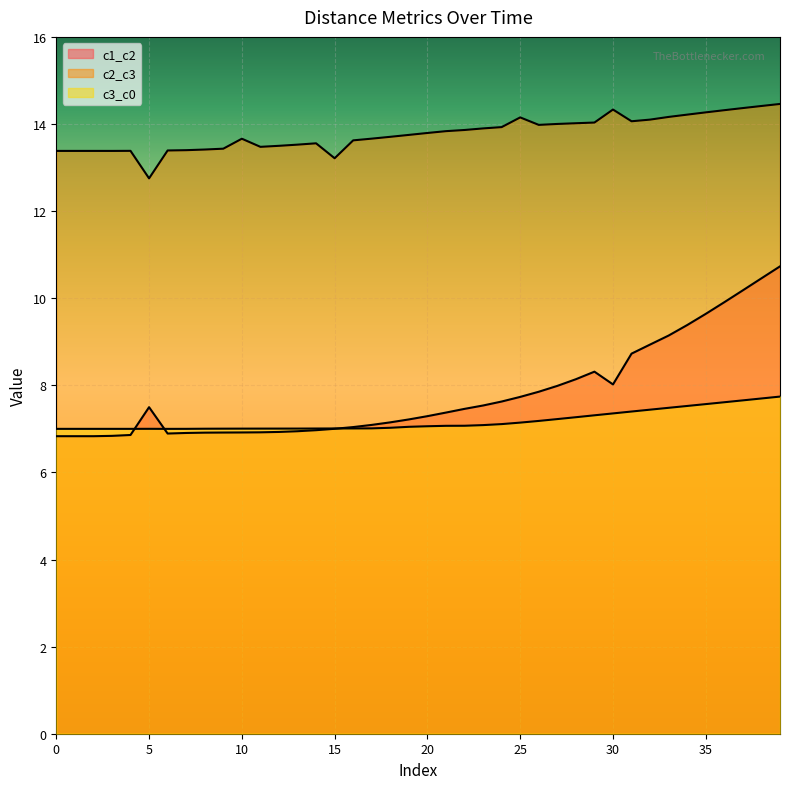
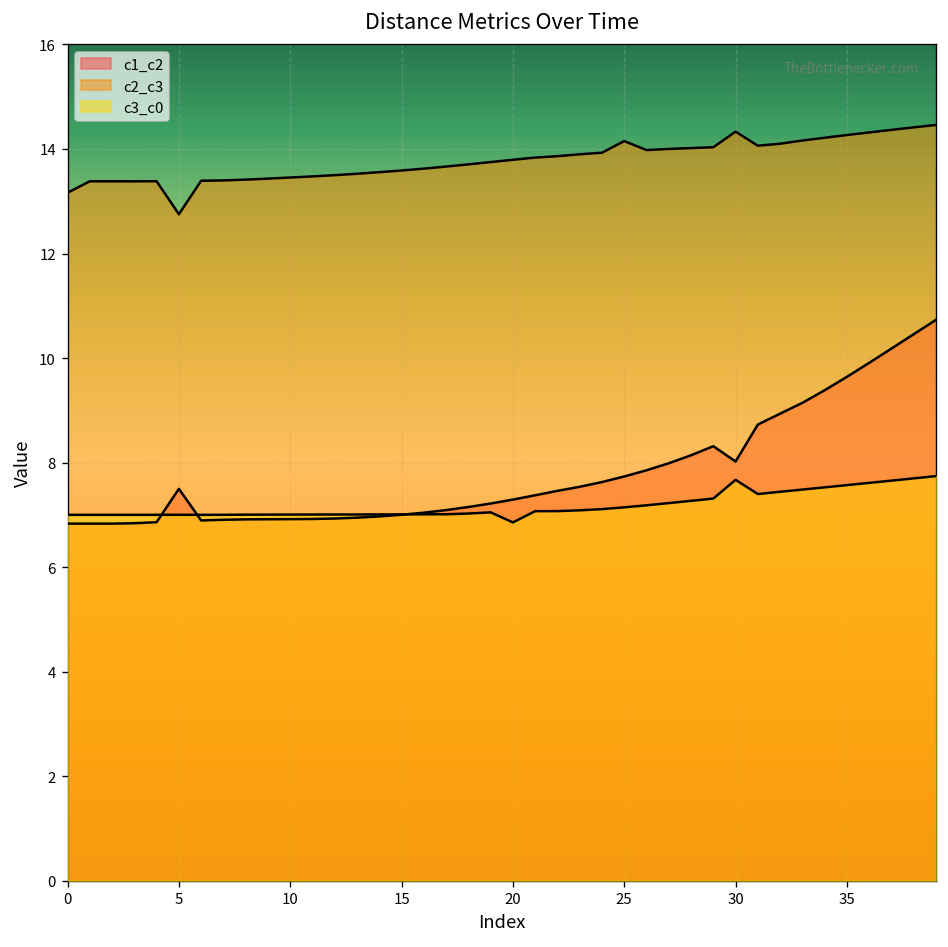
  {
    "c1_c2": {
      "0": 6.8,
      "5": 7.5,
      "10": 6.9,
      "20": 7.3,
      "25": 7.7,
      "30": 8.0,
      "35": 9.6
    },
    "c2_c3": {
-     "0": 13.4,
+     "0": 13.2,
      "5": 12.8,
-     "10": 13.7,
-     "15": 13.2,
+     "10": 13.5,
+     "15": 13.6,
      "20": 13.8,
      "25": 14.2,
      "30": 14.3,
      "35": 14.3
    },
    "c3_c0": {
      "0": 7.0,
      "5": 7.0,
      "10": 7.0,
-     "20": 7.1,
+     "20": 6.9,
      "25": 7.1,
-     "30": 7.4,
+     "30": 7.7,
      "35": 7.6
    }
  }
